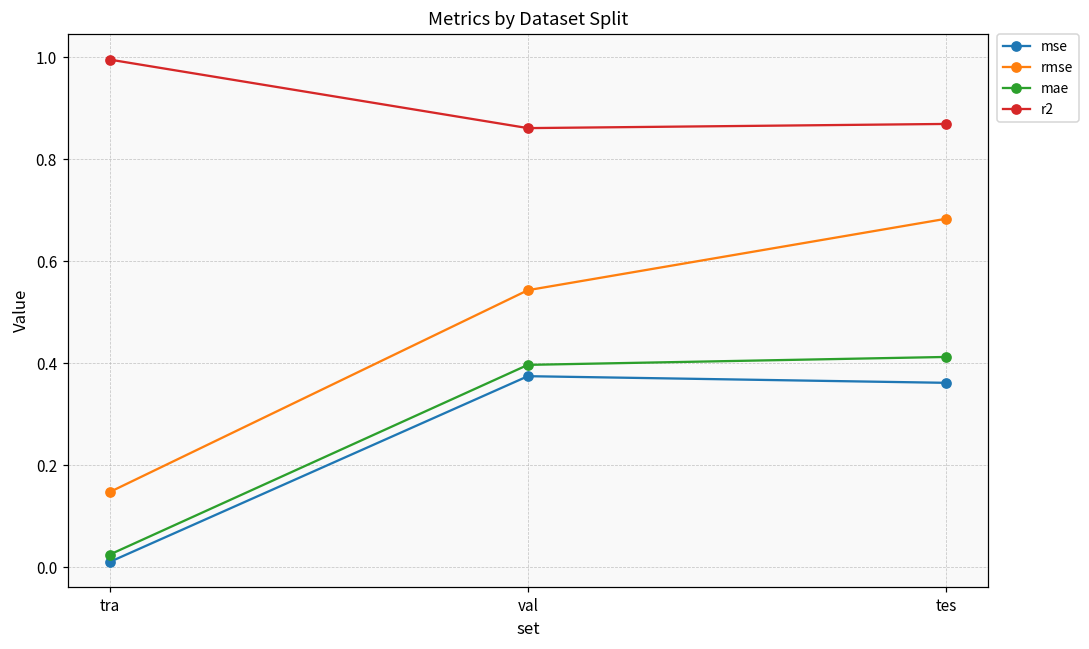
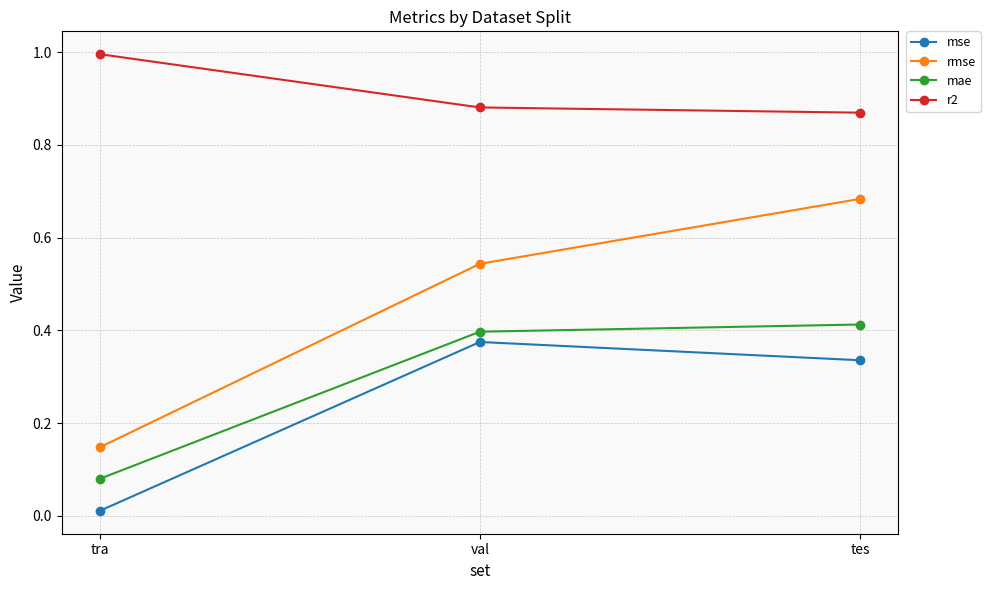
  {
    "mse": {
      "tra": 0.01,
      "val": 0.37,
-     "tes": 0.36
+     "tes": 0.34
    },
    "rmse": {
      "tra": 0.15,
      "val": 0.54,
      "tes": 0.68
    },
    "mae": {
-     "tra": 0.03,
+     "tra": 0.08,
      "val": 0.40,
      "tes": 0.41
    },
    "r2": {
      "tra": 1.00,
-     "val": 0.86,
+     "val": 0.88,
      "tes": 0.87
    }
  }
